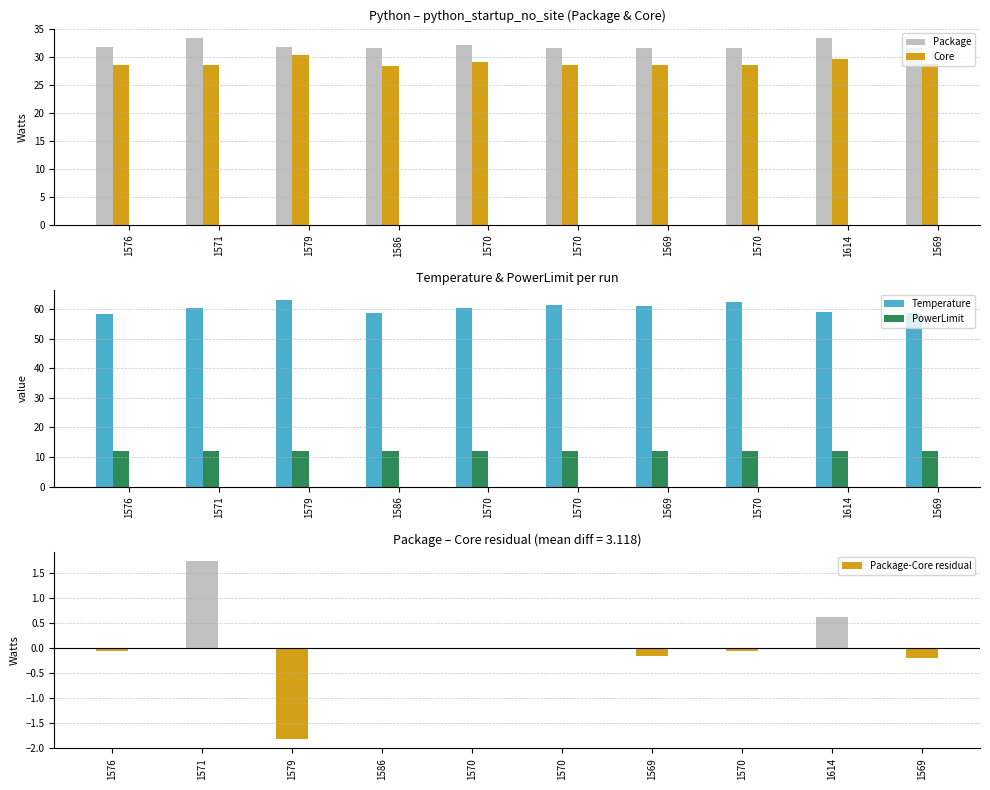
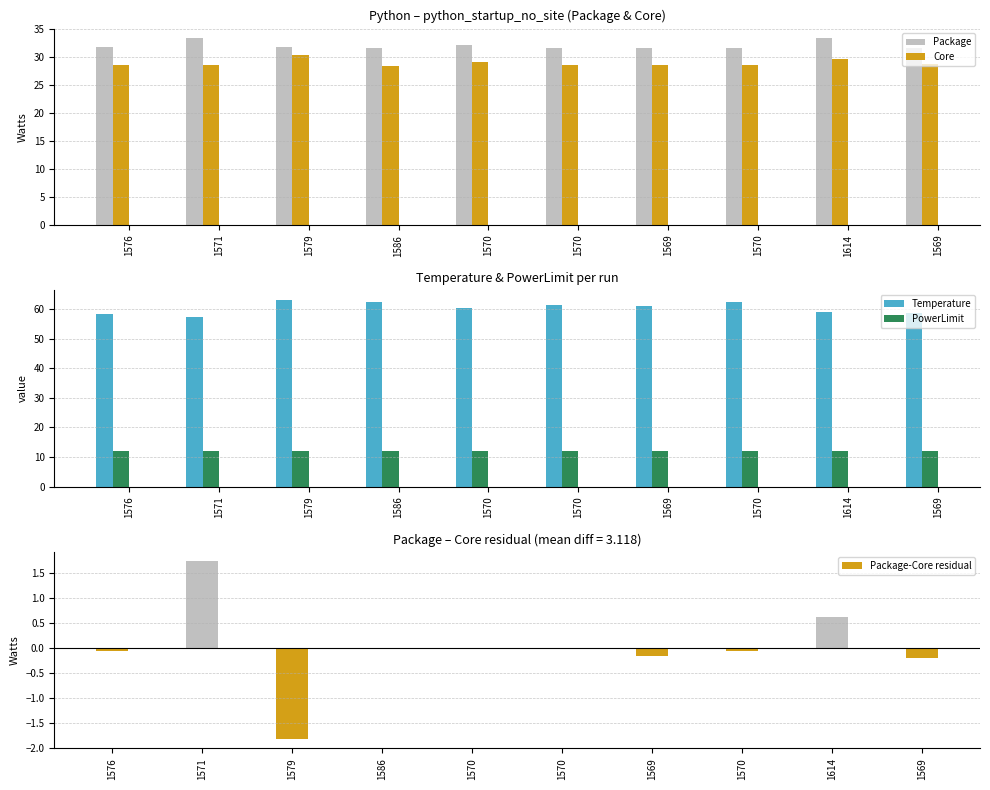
  {
    "Python – python_startup_no_site (Package & Core)": {
      "Package": {
        "1576": 32,
        "1571": 33,
        "1579": 32,
        "1586": 32,
        "1614": 33
      },
      "Core": {
        "1576": 29,
        "1571": 29,
        "1579": 30,
        "1586": 28,
        "1614": 30
      }
    },
    "Temperature & PowerLimit per run": {
      "Temperature": {
        "1576": 58,
-       "1571": 60,
+       "1571": 57,
        "1579": 63,
-       "1586": 59,
+       "1586": 62,
        "1614": 59
      },
      "PowerLimit": {
        "1576": 12,
        "1571": 12,
        "1579": 12,
        "1586": 12,
        "1614": 12
      }
    },
    "Package – Core residual (mean diff = 3.118)": {
      "1576": -0.1,
      "1571": 1.7,
      "1579": -1.8,
      "1614": 0.6
    }
  }
